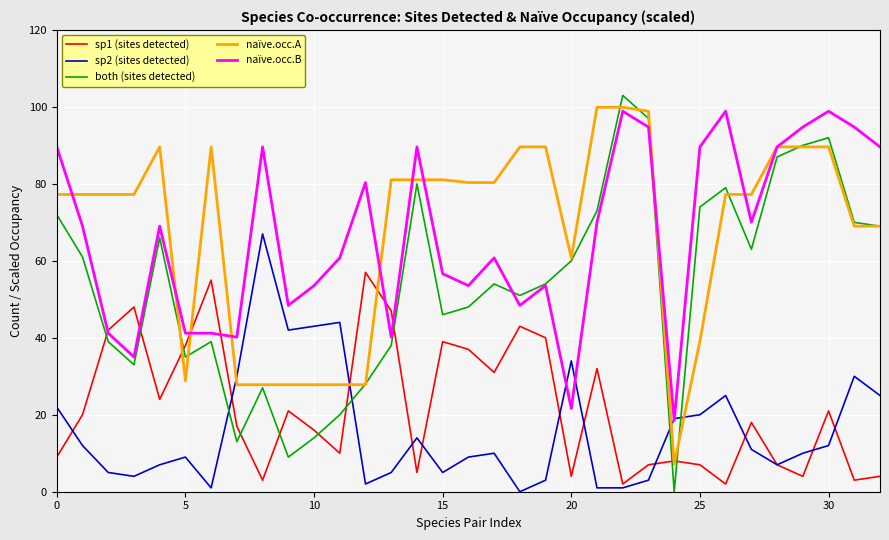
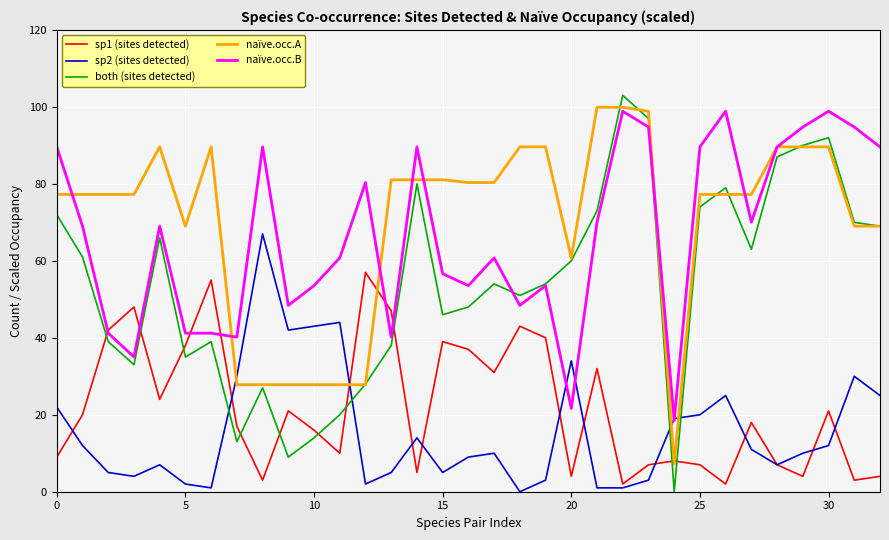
  {
    "sp1 (sites detected)": {
      "0": 9,
      "5": 38,
      "10": 16,
      "15": 39,
      "20": 4,
      "25": 7,
      "30": 21
    },
    "sp2 (sites detected)": {
      "0": 22,
-     "5": 9,
+     "5": 2,
      "10": 43,
      "15": 5,
      "20": 34,
      "25": 20,
      "30": 12
    },
    "both (sites detected)": {
      "0": 72,
      "5": 35,
      "10": 14,
      "15": 46,
      "20": 60,
      "25": 74,
      "30": 92
    },
    "naïve.occ.A": {
      "0": 77,
-     "5": 29,
+     "5": 69,
      "10": 28,
      "15": 81,
      "20": 61,
-     "25": 39,
+     "25": 77,
      "30": 90
    },
    "naïve.occ.B": {
      "0": 90,
      "5": 41,
      "10": 54,
      "15": 57,
      "20": 22,
      "25": 90,
      "30": 99
    }
  }
